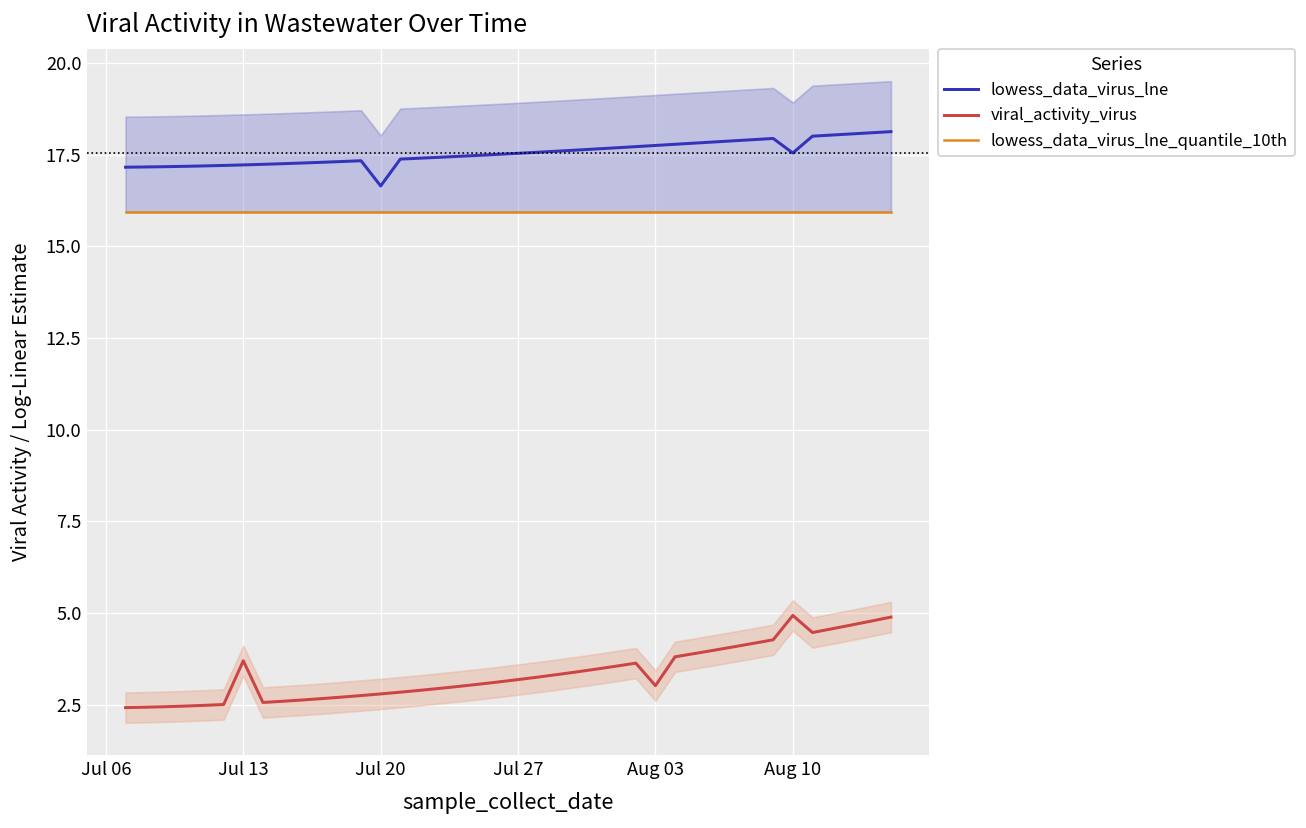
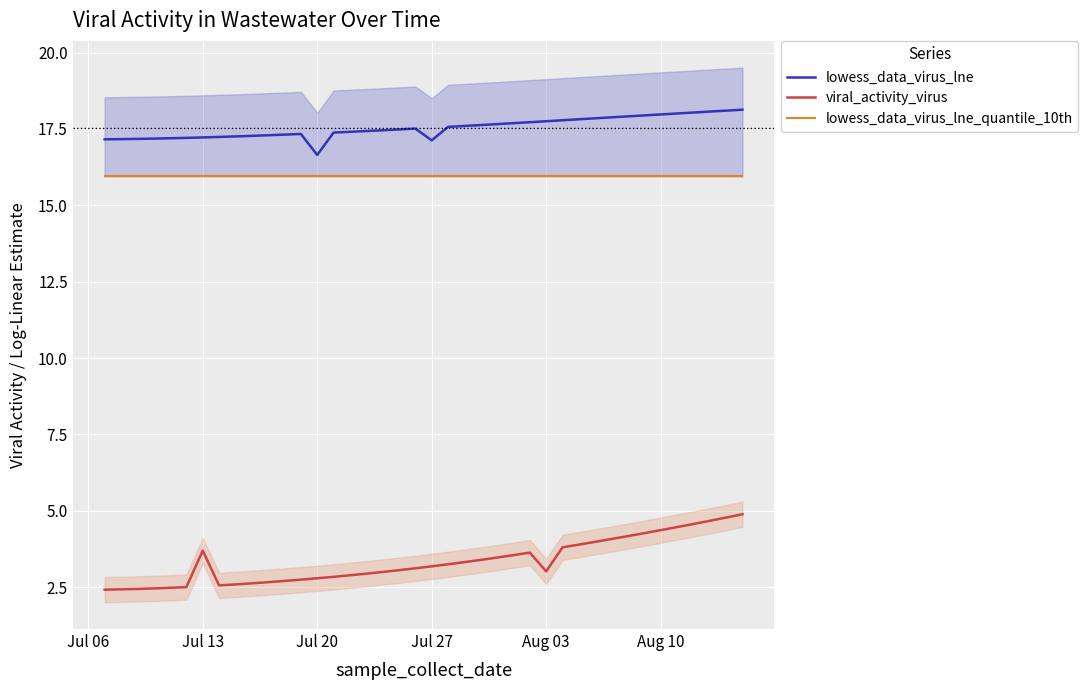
  {
    "lowess_data_virus_lne": {
      "Jul 13": 17.2,
      "Jul 20": 16.6,
-     "Jul 27": 17.5,
+     "Jul 27": 17.1,
      "Aug 03": 17.8,
-     "Aug 10": 17.5
+     "Aug 10": 18.0
    },
    "viral_activity_virus": {
      "Jul 13": 3.7,
      "Jul 20": 2.8,
      "Jul 27": 3.2,
      "Aug 03": 3.0,
-     "Aug 10": 4.9
+     "Aug 10": 4.4
    },
    "lowess_data_virus_lne_quantile_10th": {
      "Jul 13": 15.9,
      "Jul 20": 15.9,
      "Jul 27": 15.9,
      "Aug 03": 15.9,
      "Aug 10": 15.9
    }
  }
